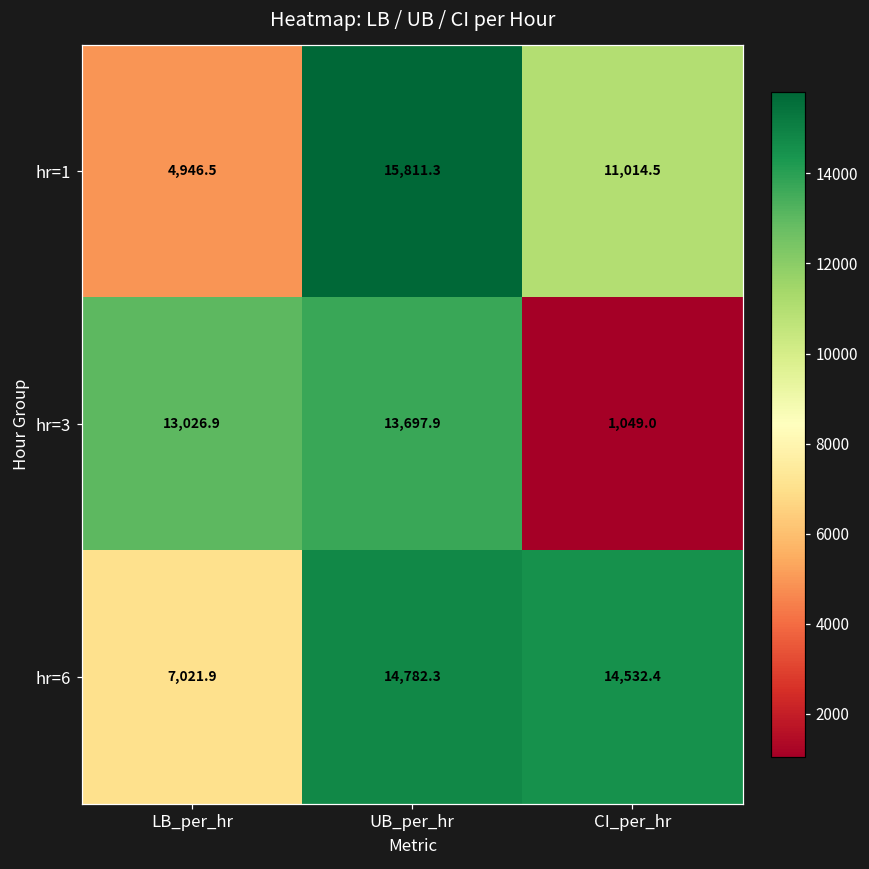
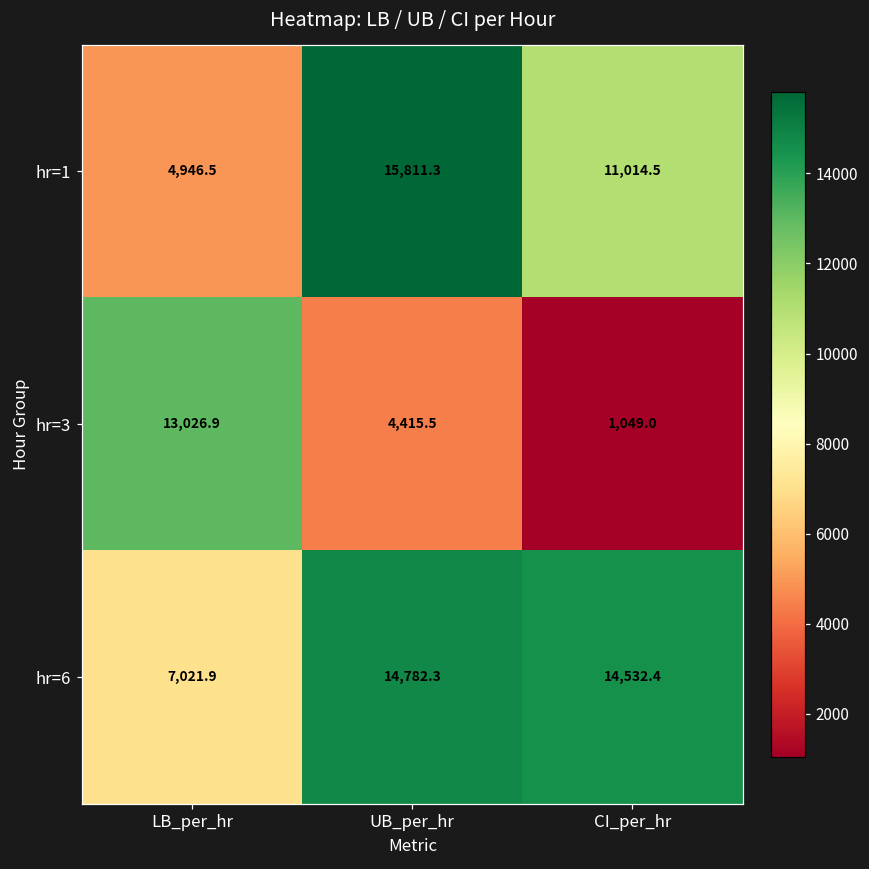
  {
    "hr=1": {
      "LB_per_hr": "4,946.5",
      "UB_per_hr": "15,811.3",
      "CI_per_hr": "11,014.5"
    },
    "hr=3": {
      "LB_per_hr": "13,026.9",
-     "UB_per_hr": "13,697.9",
+     "UB_per_hr": "4,415.5",
      "CI_per_hr": "1,049.0"
    },
    "hr=6": {
      "LB_per_hr": "7,021.9",
      "UB_per_hr": "14,782.3",
      "CI_per_hr": "14,532.4"
    }
  }
